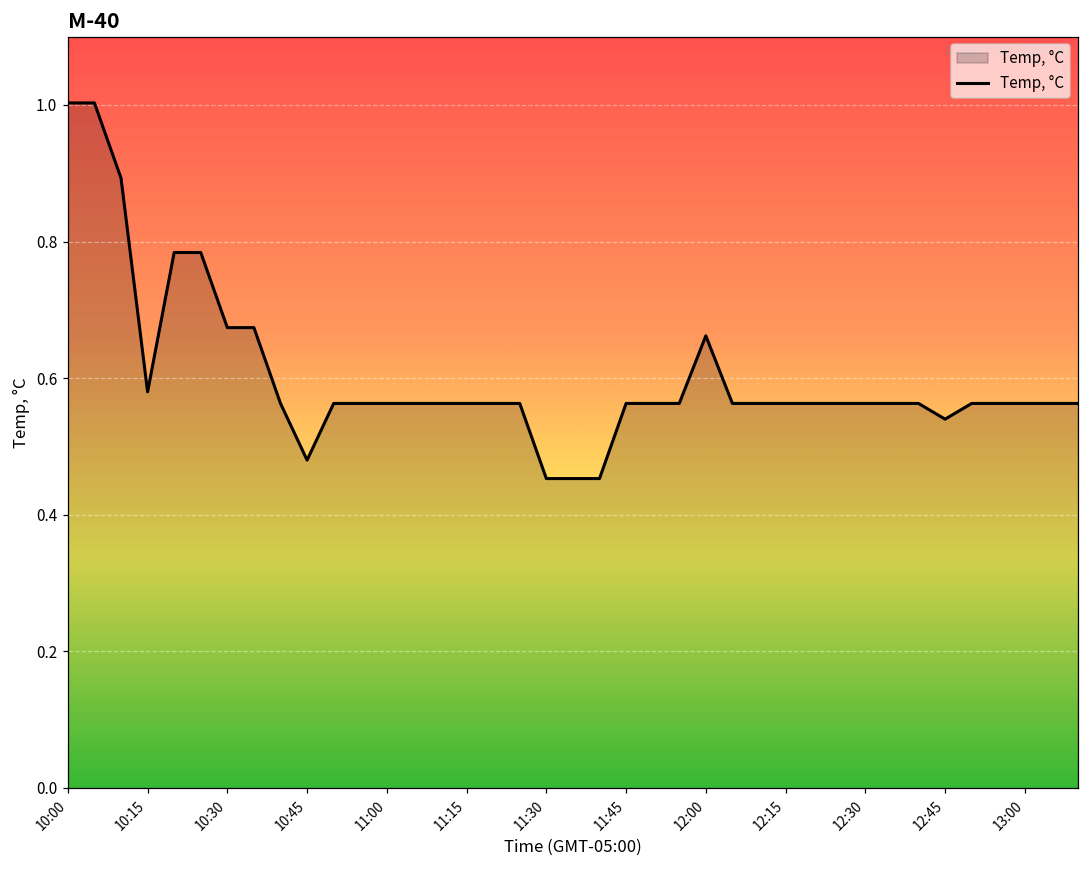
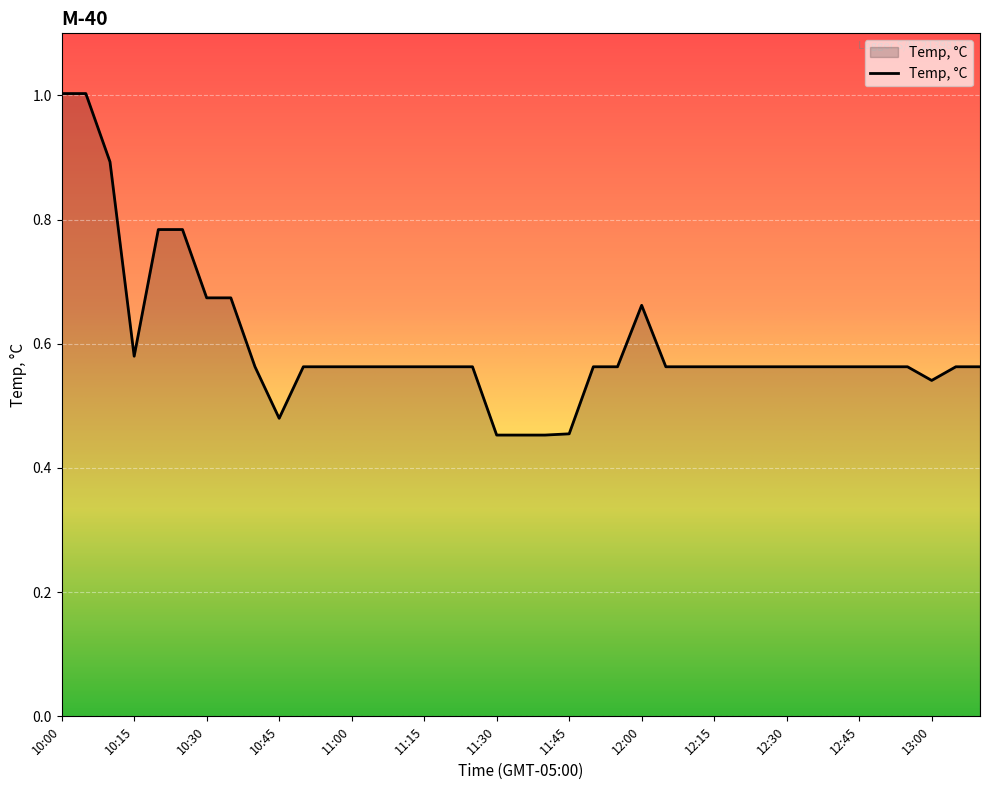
  {
    "10:00": 1.00,
    "10:15": 0.58,
    "10:30": 0.67,
    "10:45": 0.48,
    "11:00": 0.56,
    "11:15": 0.56,
    "11:30": 0.45,
-   "11:45": 0.56,
+   "11:45": 0.46,
    "12:00": 0.66,
    "12:15": 0.56,
    "12:30": 0.56,
-   "12:45": 0.54,
-   "13:00": 0.56
+   "12:45": 0.56,
+   "13:00": 0.54
  }
